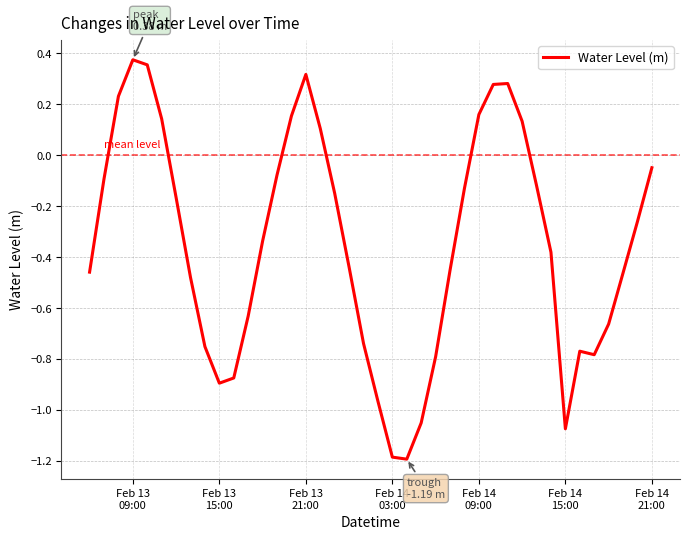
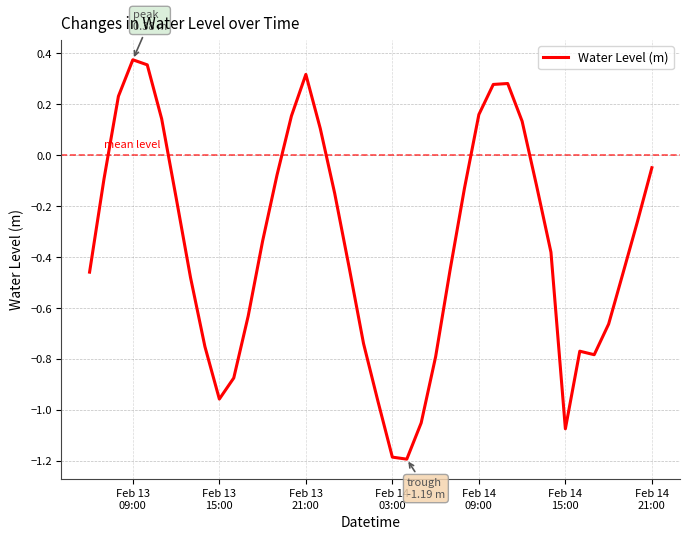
  {
-   "Feb 13 15:00": -0.89,
+   "Feb 13 15:00": -0.96,
    "Feb 13 21:00": 0.32,
    "Feb 14 03:00": -1.19,
    "Feb 14 09:00": 0.16,
    "Feb 14 15:00": -1.07,
    "Feb 14 21:00": -0.05
  }
